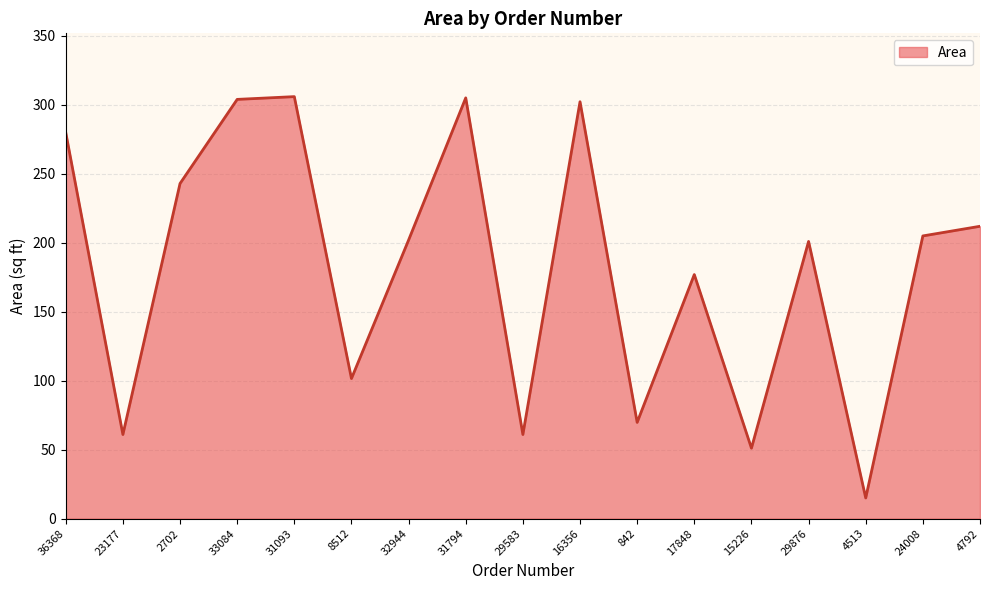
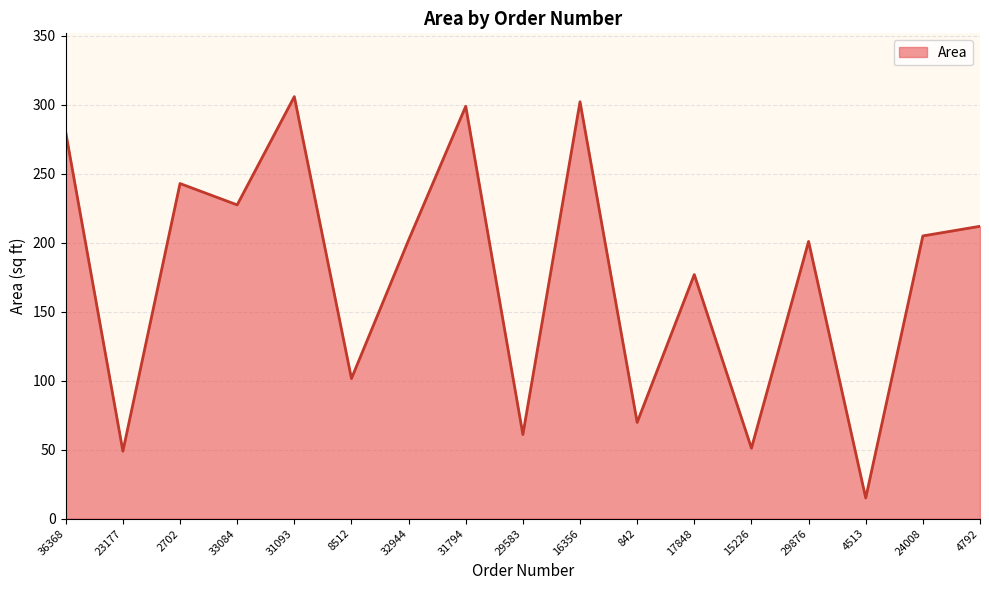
  {
    "36368": 280,
-   "23177": 61,
+   "23177": 49,
    "2702": 243,
-   "33084": 304,
+   "33084": 228,
    "31093": 306,
    "8512": 102,
    "32944": 202,
-   "31794": 305,
+   "31794": 299,
    "29583": 61,
    "16356": 302,
    "842": 70,
    "17848": 177,
    "15226": 51,
    "29876": 201,
    "4513": 15,
    "24008": 205,
    "4792": 212
  }
